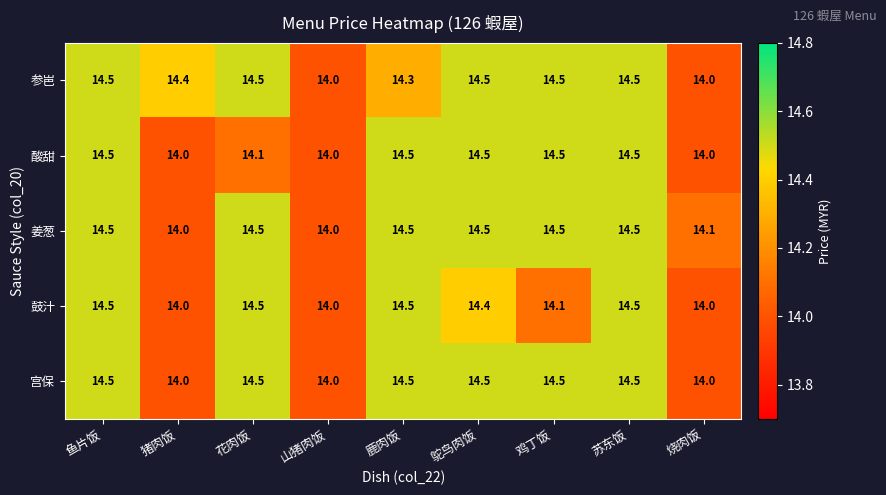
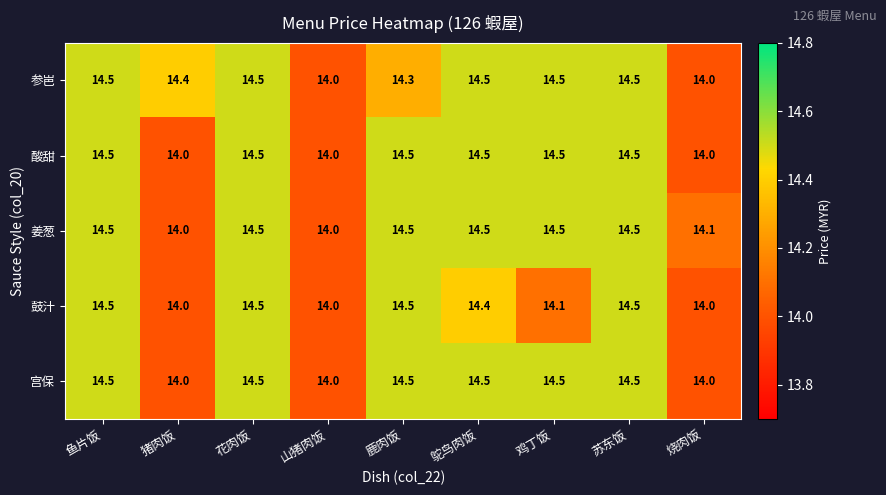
  {
    "参岜": {
      "鱼片饭": 14.5,
      "猪肉饭": 14.4,
      "花肉饭": 14.5,
      "山猪肉饭": 14.0,
      "鹿肉饭": 14.3,
      "鸵鸟肉饭": 14.5,
      "鸡丁饭": 14.5,
      "苏东饭": 14.5,
      "烧肉饭": 14.0
    },
    "酸甜": {
      "鱼片饭": 14.5,
      "猪肉饭": 14.0,
-     "花肉饭": 14.1,
+     "花肉饭": 14.5,
      "山猪肉饭": 14.0,
      "鹿肉饭": 14.5,
      "鸵鸟肉饭": 14.5,
      "鸡丁饭": 14.5,
      "苏东饭": 14.5,
      "烧肉饭": 14.0
    },
    "姜葱": {
      "鱼片饭": 14.5,
      "猪肉饭": 14.0,
      "花肉饭": 14.5,
      "山猪肉饭": 14.0,
      "鹿肉饭": 14.5,
      "鸵鸟肉饭": 14.5,
      "鸡丁饭": 14.5,
      "苏东饭": 14.5,
      "烧肉饭": 14.1
    },
    "鼓汁": {
      "鱼片饭": 14.5,
      "猪肉饭": 14.0,
      "花肉饭": 14.5,
      "山猪肉饭": 14.0,
      "鹿肉饭": 14.5,
      "鸵鸟肉饭": 14.4,
      "鸡丁饭": 14.1,
      "苏东饭": 14.5,
      "烧肉饭": 14.0
    },
    "宫保": {
      "鱼片饭": 14.5,
      "猪肉饭": 14.0,
      "花肉饭": 14.5,
      "山猪肉饭": 14.0,
      "鹿肉饭": 14.5,
      "鸵鸟肉饭": 14.5,
      "鸡丁饭": 14.5,
      "苏东饭": 14.5,
      "烧肉饭": 14.0
    }
  }
